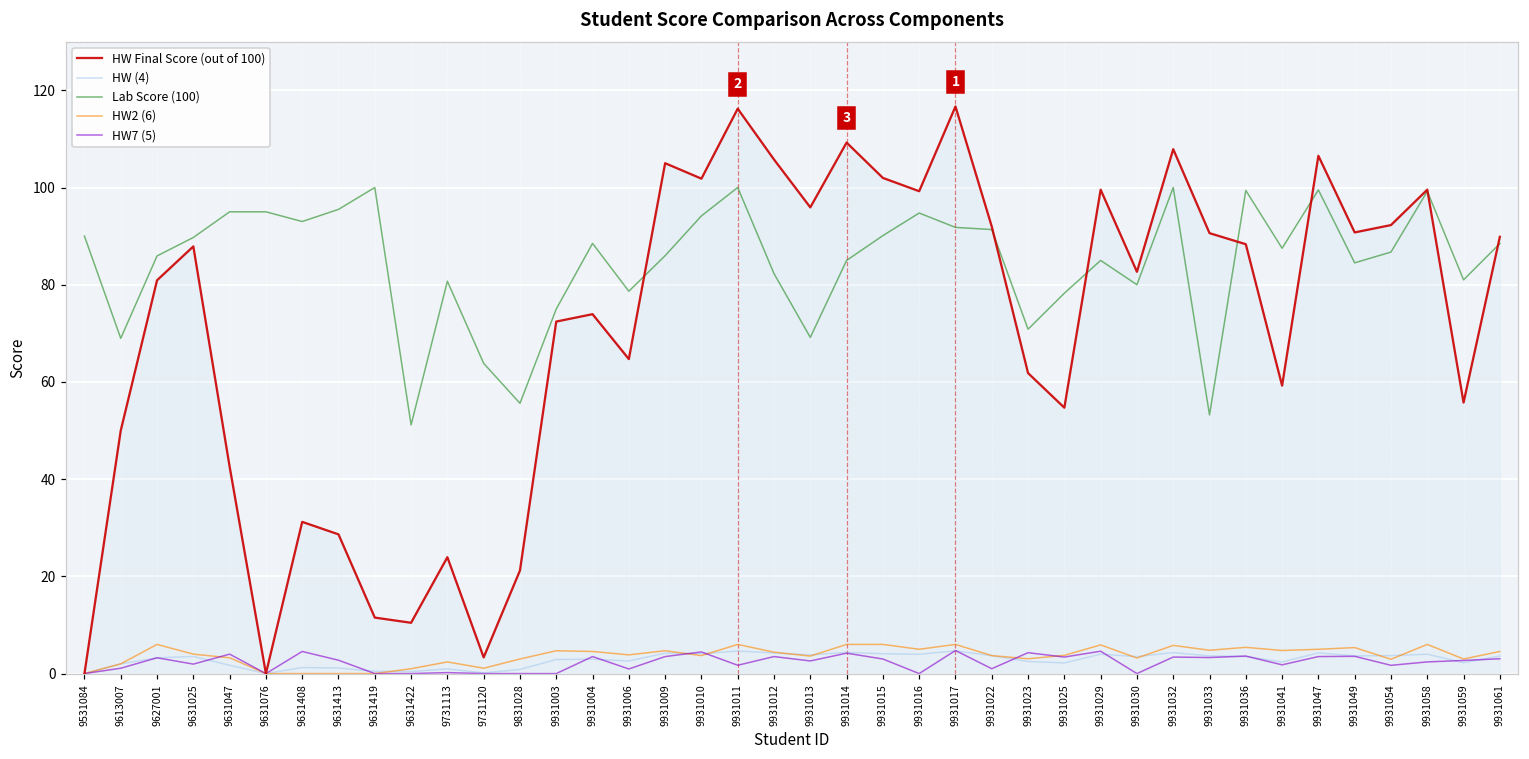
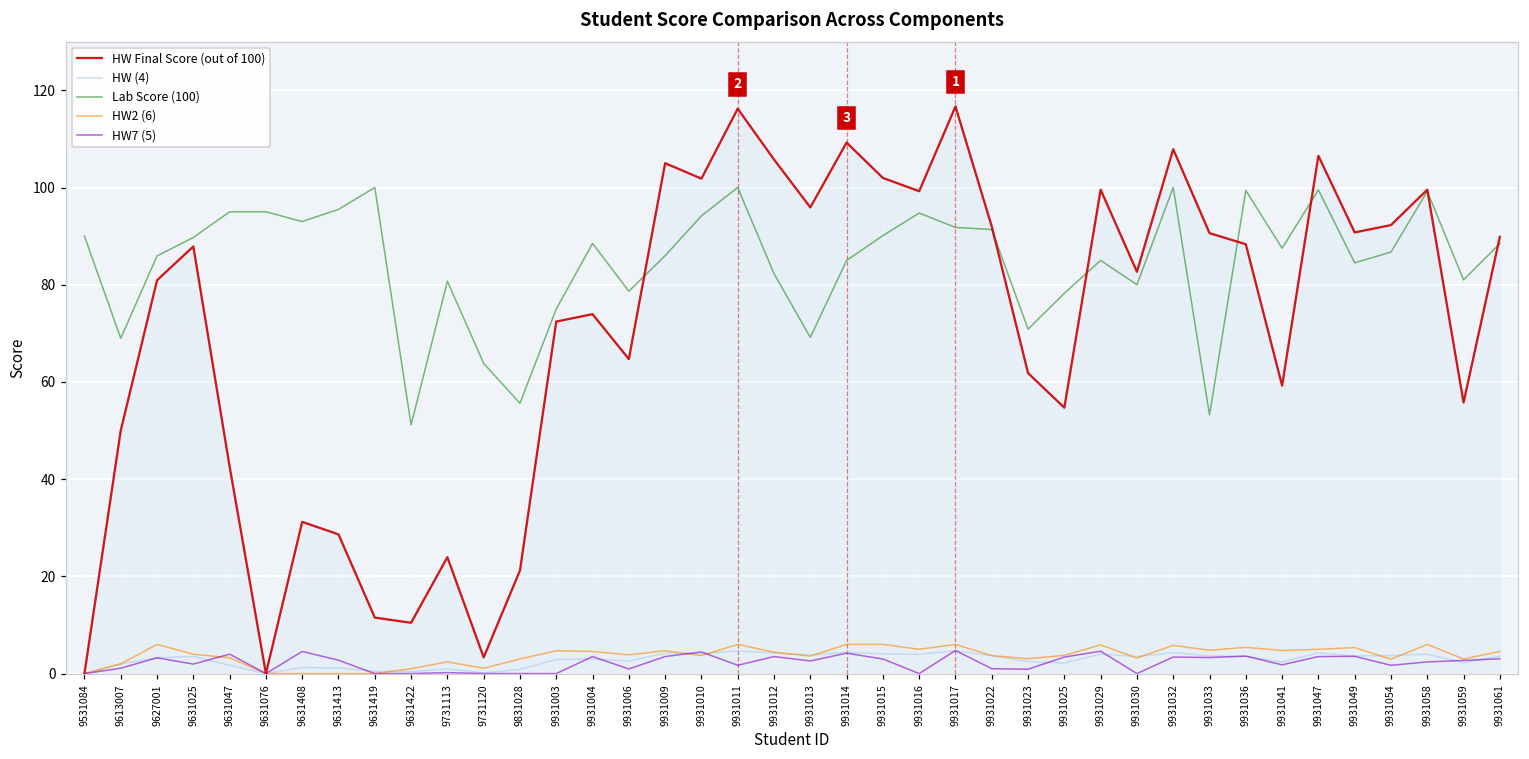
  {
    "HW Final Score (out of 100)": {
      "9613007": 50,
      "9627001": 81,
      "9631025": 88,
      "9631047": 43,
      "9631408": 31,
      "9631413": 29,
      "9631419": 12,
      "9631422": 10,
      "9731113": 24,
      "9731120": 3,
      "9831028": 21,
      "9931003": 72,
      "9931004": 74,
      "9931006": 65,
      "9931009": 105,
      "9931010": 102,
      "9931012": 106,
      "9931013": 96,
      "9931015": 102,
      "9931016": 99,
      "9931022": 92,
      "9931023": 62,
      "9931025": 55,
      "9931029": 100,
      "9931030": 83,
      "9931032": 108,
      "9931033": 91,
      "9931036": 88,
      "9931041": 59,
      "9931047": 107,
      "9931049": 91,
      "9931054": 92,
      "9931059": 56,
      "9931061": 90
    },
    "HW (4)": {
      "9631047": 2,
      "9631408": 1,
      "9631413": 1,
      "9731113": 1,
      "9831028": 1,
      "9931003": 3,
      "9931006": 3,
      "9931011": 5,
      "9931015": 4,
      "9931016": 4,
      "9931025": 2,
      "9931029": 4,
      "9931032": 4,
      "9931047": 4,
      "9931054": 4,
      "9931058": 4
    },
    "Lab Score (100)": {
      "9531084": 90,
      "9613007": 69,
      "9627001": 86,
      "9631025": 90,
      "9631047": 95,
      "9631076": 95,
      "9631408": 93,
      "9631413": 96,
      "9631419": 100,
      "9631422": 51,
      "9731113": 81,
      "9731120": 64,
      "9831028": 56,
      "9931003": 75,
      "9931004": 89,
      "9931006": 79,
      "9931009": 86,
      "9931010": 94,
      "9931011": 100,
      "9931012": 82,
      "9931013": 69,
      "9931014": 85,
      "9931015": 90,
      "9931016": 95,
      "9931017": 92,
      "9931022": 91,
      "9931023": 71,
      "9931025": 78,
      "9931029": 85,
      "9931030": 80,
      "9931032": 100,
      "9931033": 53,
      "9931036": 99,
      "9931041": 88,
      "9931047": 100,
      "9931049": 85,
      "9931054": 87,
      "9931059": 81,
      "9931061": 88
    },
    "HW2 (6)": {
      "9627001": 6,
      "9631047": 3,
      "9631408": 0,
      "9631413": 0,
      "9631422": 1,
      "9731113": 2,
      "9731120": 1,
      "9831028": 3,
      "9931003": 5,
      "9931004": 5,
      "9931006": 4,
      "9931011": 6,
      "9931014": 6,
      "9931015": 6,
      "9931016": 5,
      "9931017": 6,
      "9931029": 6,
      "9931032": 6,
      "9931033": 5,
      "9931036": 5,
      "9931041": 5,
      "9931047": 5,
      "9931049": 5,
      "9931054": 3,
      "9931058": 6,
      "9931061": 5
    },
    "HW7 (5)": {
      "9613007": 1,
      "9631025": 2,
      "9631047": 4,
      "9631408": 5,
      "9631413": 3,
      "9731113": 0,
      "9831028": 0,
      "9931003": 0,
      "9931006": 1,
      "9931009": 4,
      "9931011": 2,
      "9931012": 4,
      "9931013": 3,
      "9931015": 3,
      "9931016": 0,
      "9931022": 1,
-     "9931023": 4,
+     "9931023": 1,
      "9931029": 5,
      "9931030": 0,
      "9931032": 3,
      "9931047": 4,
      "9931054": 2,
      "9931058": 2
    }
  }
